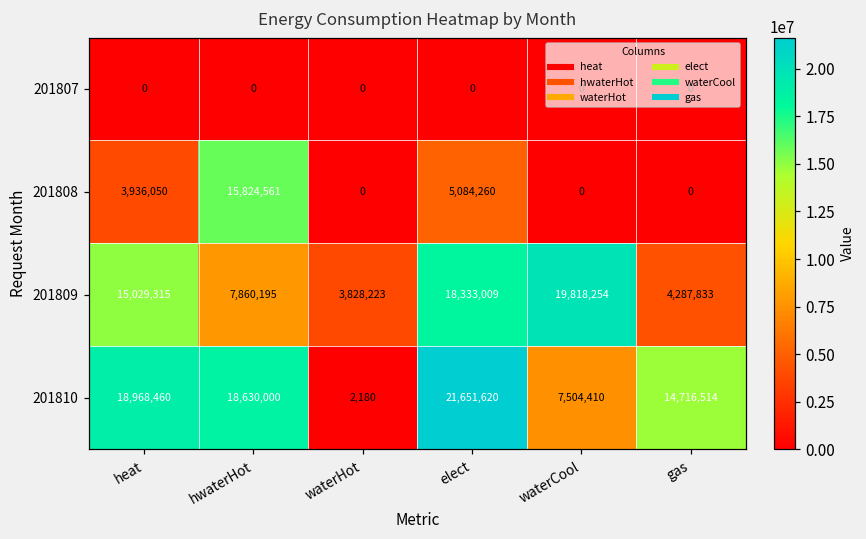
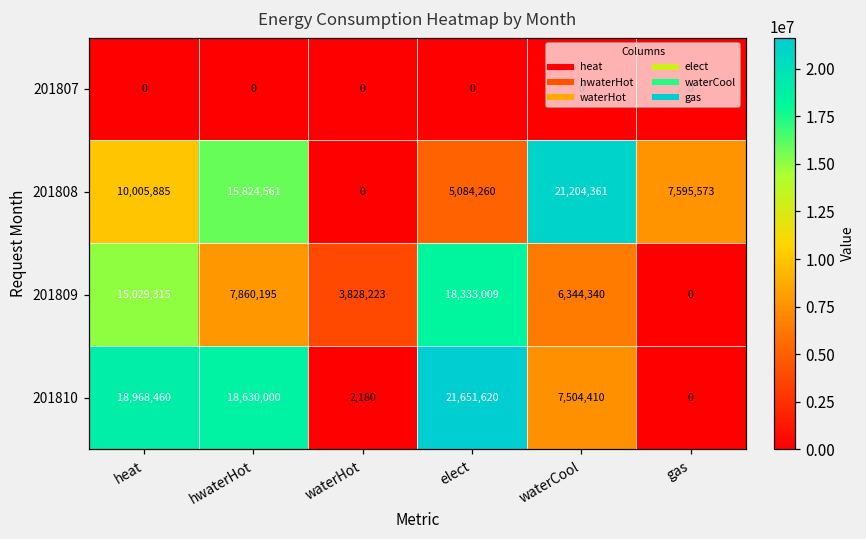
  {
    "201807": {
      "heat": "0",
      "hwaterHot": "0",
      "waterHot": "0",
      "elect": "0"
    },
    "201808": {
-     "heat": "3,936,050",
+     "heat": "10,005,885",
      "hwaterHot": "15,824,561",
      "waterHot": "0",
      "elect": "5,084,260",
-     "waterCool": "0",
-     "gas": "0"
+     "waterCool": "21,204,361",
+     "gas": "7,595,573"
    },
    "201809": {
      "heat": "15,029,315",
      "hwaterHot": "7,860,195",
      "waterHot": "3,828,223",
      "elect": "18,333,009",
-     "waterCool": "19,818,254",
-     "gas": "4,287,833"
+     "waterCool": "6,344,340",
+     "gas": "0"
    },
    "201810": {
      "heat": "18,968,460",
      "hwaterHot": "18,630,000",
      "waterHot": "2,180",
      "elect": "21,651,620",
      "waterCool": "7,504,410",
-     "gas": "14,716,514"
+     "gas": "0"
    }
  }
